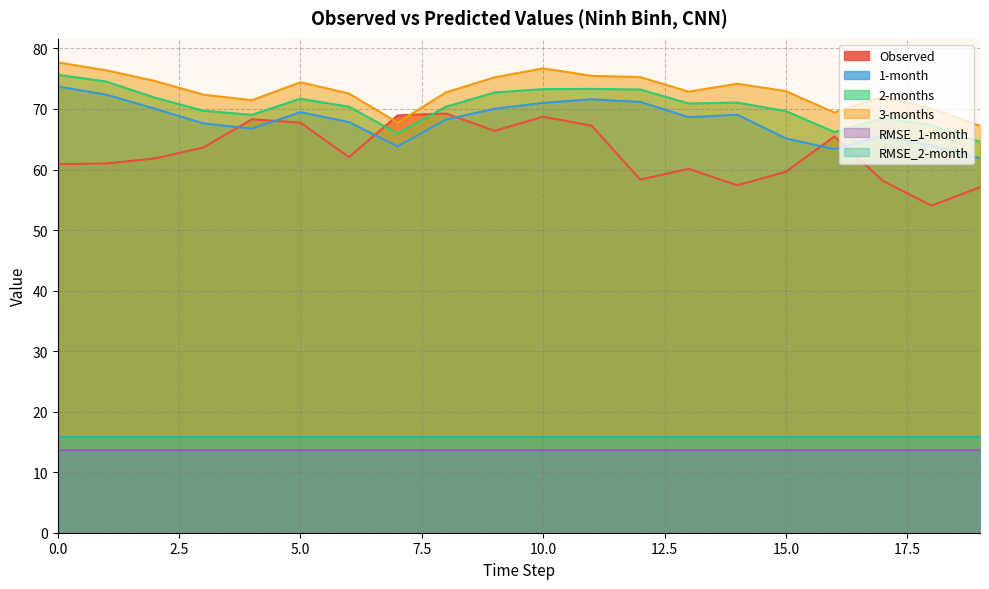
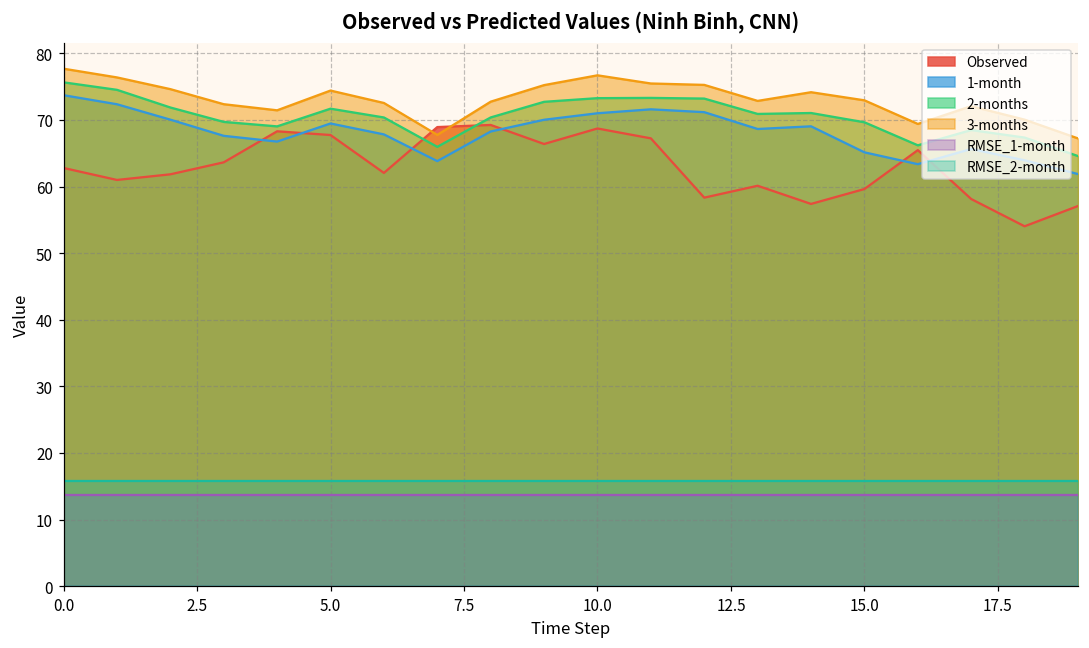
  {
    "Observed": {
-     "0.0": 61,
+     "0.0": 63,
      "5.0": 68,
      "10.0": 69,
      "15.0": 60
    },
    "1-month": {
      "0.0": 74,
      "5.0": 69,
      "10.0": 71,
      "15.0": 65
    },
    "3-months": {
      "0.0": 78,
      "5.0": 74,
      "10.0": 77,
      "15.0": 73
    },
    "RMSE_1-month": {
      "0.0": 14,
      "5.0": 14,
      "10.0": 14,
      "15.0": 14
    }
  }
